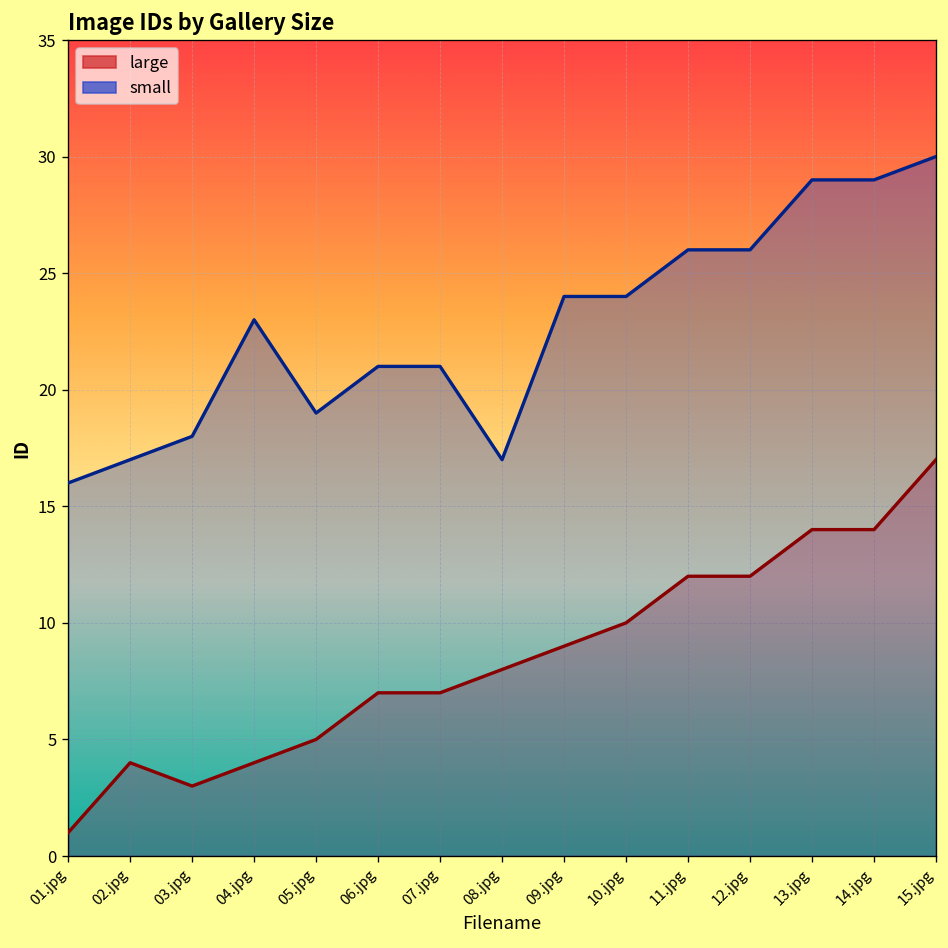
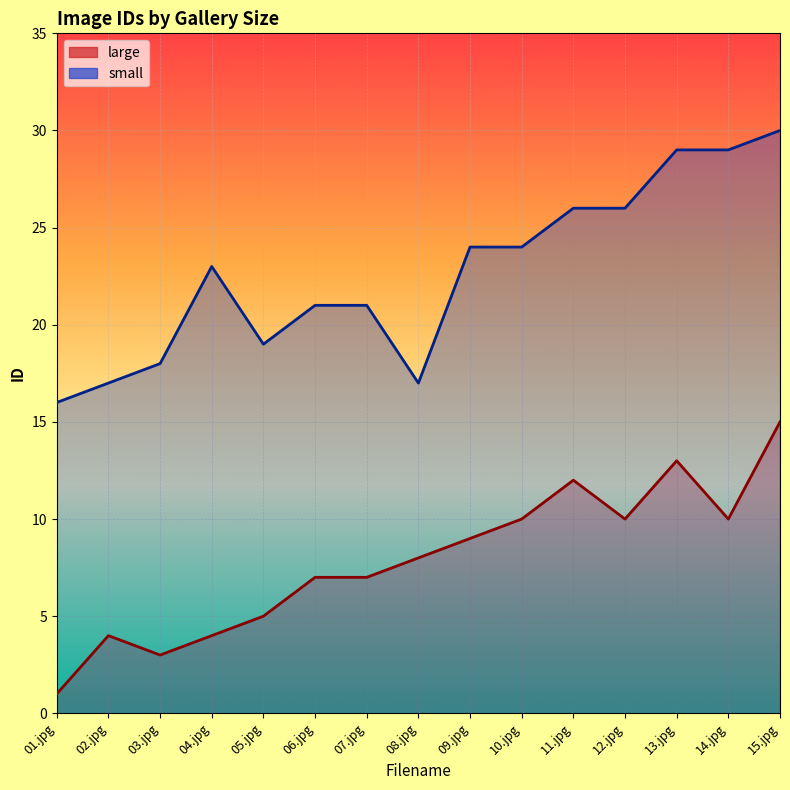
  {
    "large": {
      "01.jpg": 1,
      "02.jpg": 4,
      "03.jpg": 3,
      "04.jpg": 4,
      "05.jpg": 5,
      "06.jpg": 7,
      "07.jpg": 7,
      "08.jpg": 8,
      "09.jpg": 9,
      "10.jpg": 10,
      "11.jpg": 12,
-     "12.jpg": 12,
-     "13.jpg": 14,
-     "14.jpg": 14,
-     "15.jpg": 17
+     "12.jpg": 10,
+     "13.jpg": 13,
+     "14.jpg": 10,
+     "15.jpg": 15
    },
    "small": {
      "01.jpg": 16,
      "02.jpg": 17,
      "03.jpg": 18,
      "04.jpg": 23,
      "05.jpg": 19,
      "06.jpg": 21,
      "07.jpg": 21,
      "08.jpg": 17,
      "09.jpg": 24,
      "10.jpg": 24,
      "11.jpg": 26,
      "12.jpg": 26,
      "13.jpg": 29,
      "14.jpg": 29,
      "15.jpg": 30
    }
  }
